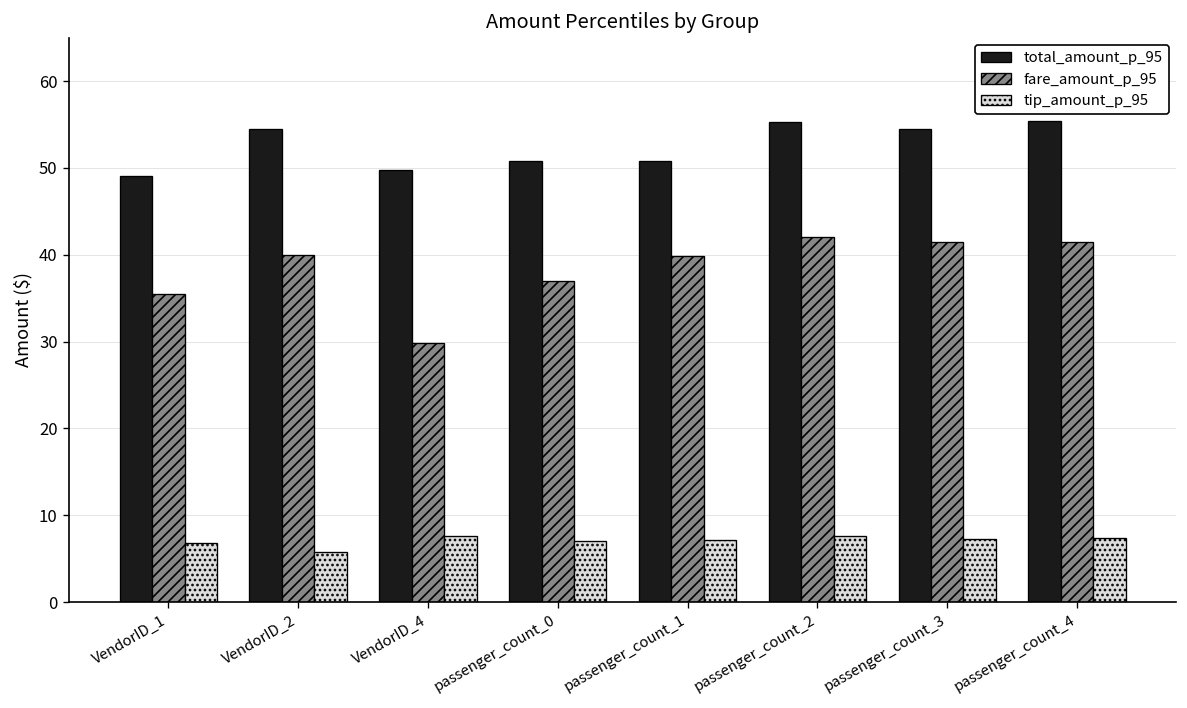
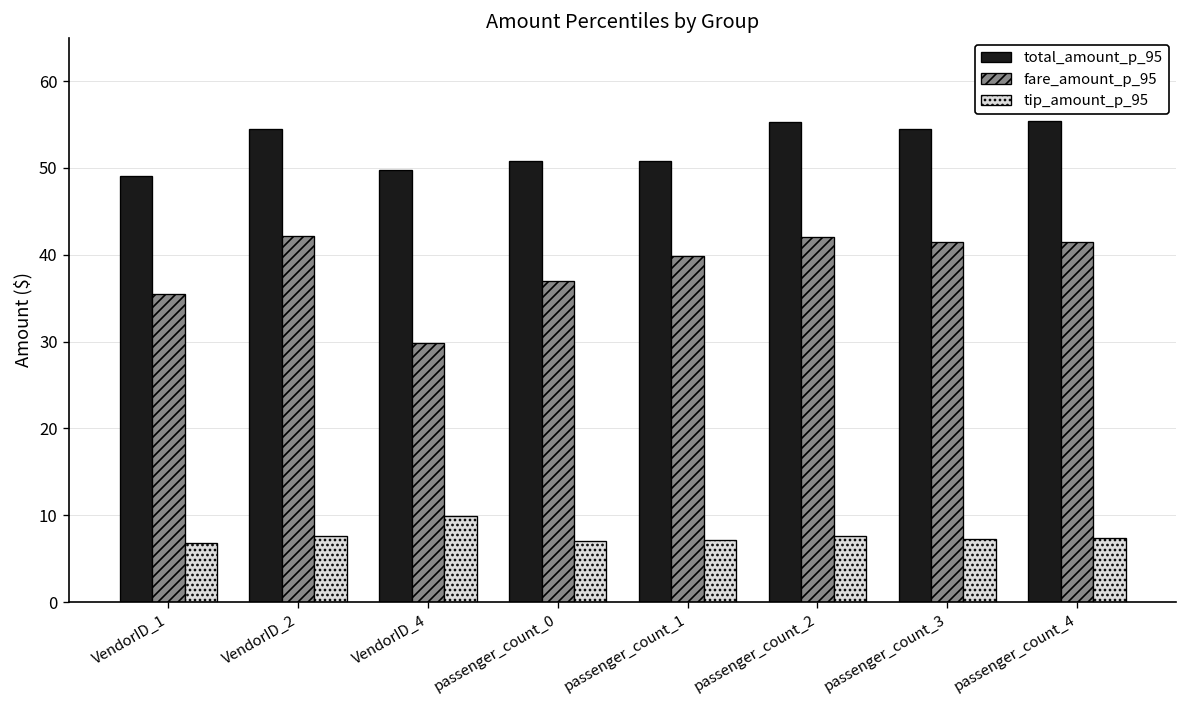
  {
    "total_amount_p_95": {
      "VendorID_1": 49,
      "VendorID_2": 54,
      "VendorID_4": 50,
      "passenger_count_0": 51,
      "passenger_count_1": 51,
      "passenger_count_2": 55,
      "passenger_count_3": 55,
      "passenger_count_4": 55
    },
    "fare_amount_p_95": {
      "VendorID_1": 36,
-     "VendorID_2": 40,
+     "VendorID_2": 42,
      "VendorID_4": 30,
      "passenger_count_0": 37,
      "passenger_count_1": 40,
      "passenger_count_2": 42,
      "passenger_count_3": 42,
      "passenger_count_4": 42
    },
    "tip_amount_p_95": {
      "VendorID_1": 7,
-     "VendorID_2": 6,
-     "VendorID_4": 8,
+     "VendorID_2": 8,
+     "VendorID_4": 10,
      "passenger_count_0": 7,
      "passenger_count_1": 7,
      "passenger_count_2": 8,
      "passenger_count_3": 7,
      "passenger_count_4": 7
    }
  }
